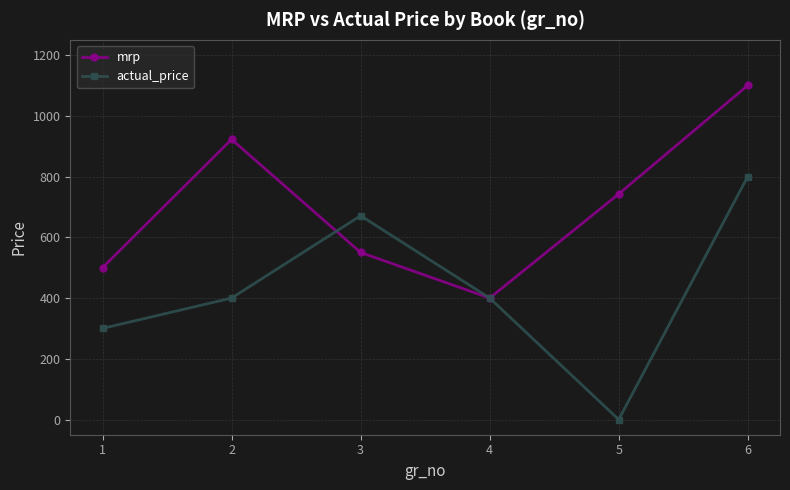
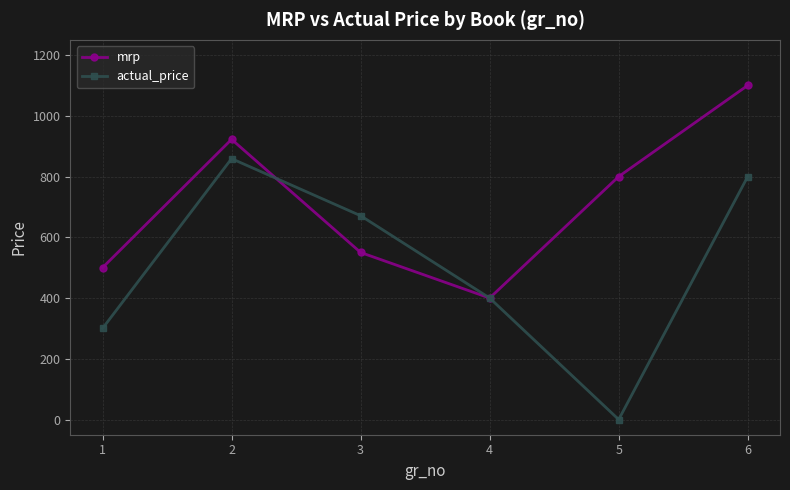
  {
    "mrp": {
      "1": 500,
      "2": 920,
      "3": 550,
-     "5": 740,
+     "5": 800,
      "6": 1100
    },
    "actual_price": {
      "1": 300,
-     "2": 400,
+     "2": 860,
      "3": 670,
      "5": 0,
      "6": 800
    }
  }
